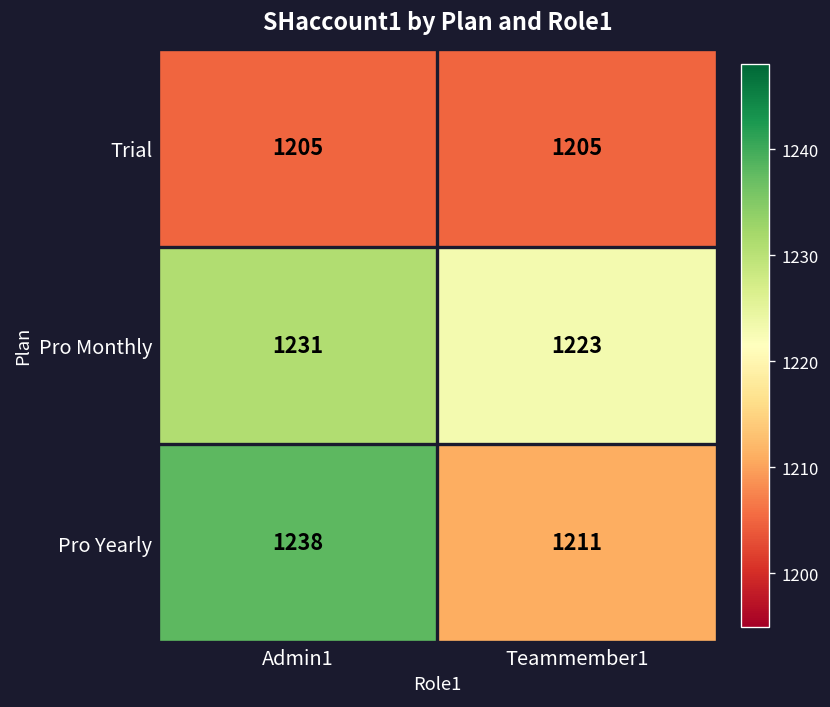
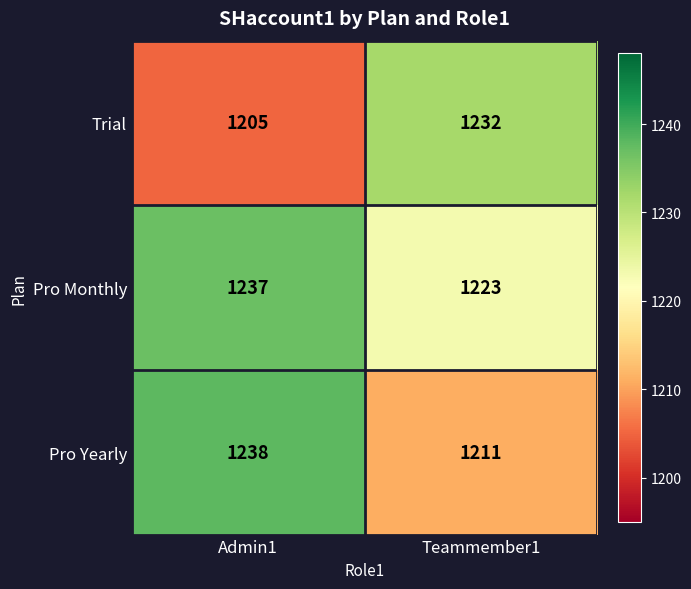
  {
    "Trial": {
      "Admin1": 1205,
-     "Teammember1": 1205
+     "Teammember1": 1232
    },
    "Pro Monthly": {
-     "Admin1": 1231,
+     "Admin1": 1237,
      "Teammember1": 1223
    },
    "Pro Yearly": {
      "Admin1": 1238,
      "Teammember1": 1211
    }
  }
